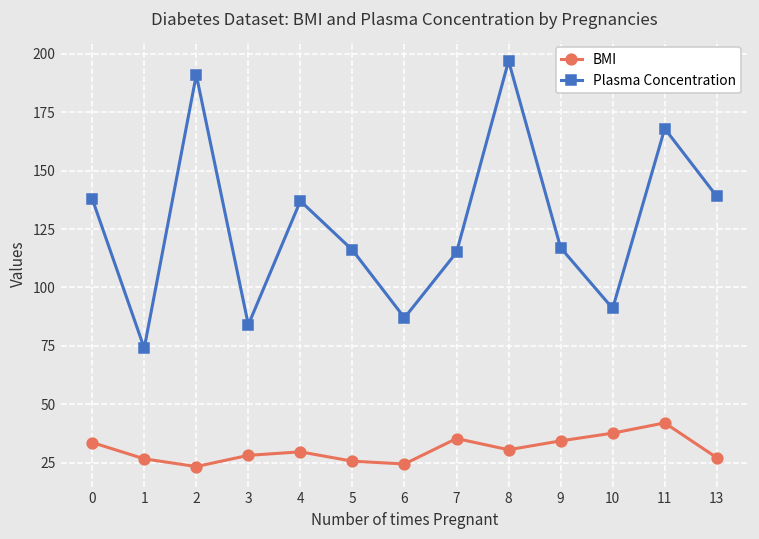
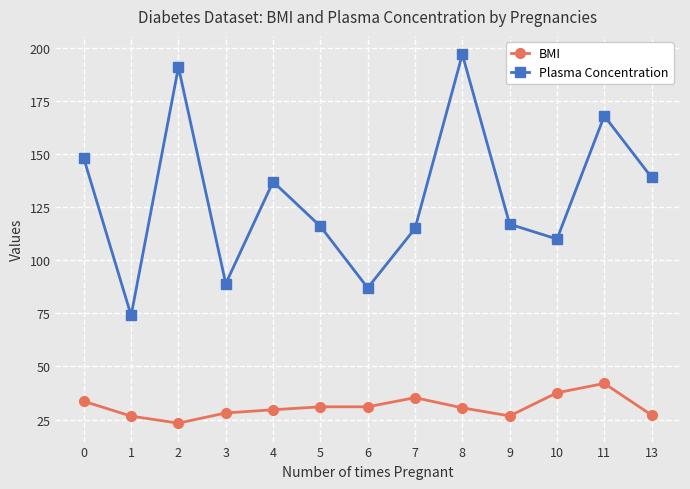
  {
    "BMI": {
      "0": 34,
      "1": 27,
      "2": 23,
      "3": 28,
      "4": 30,
-     "5": 26,
-     "6": 24,
+     "5": 31,
+     "6": 31,
      "7": 35,
      "8": 31,
-     "9": 34,
+     "9": 27,
      "10": 38,
      "11": 42,
      "13": 27
    },
    "Plasma Concentration": {
-     "0": 138,
+     "0": 148,
      "1": 74,
      "2": 191,
-     "3": 84,
+     "3": 89,
      "4": 137,
      "5": 116,
      "6": 87,
      "7": 115,
      "8": 197,
      "9": 117,
-     "10": 91,
+     "10": 110,
      "11": 168,
      "13": 139
    }
  }
